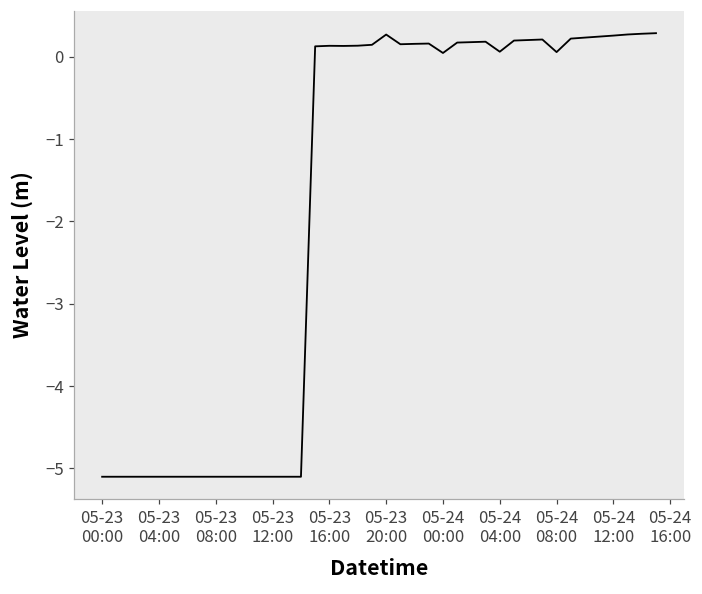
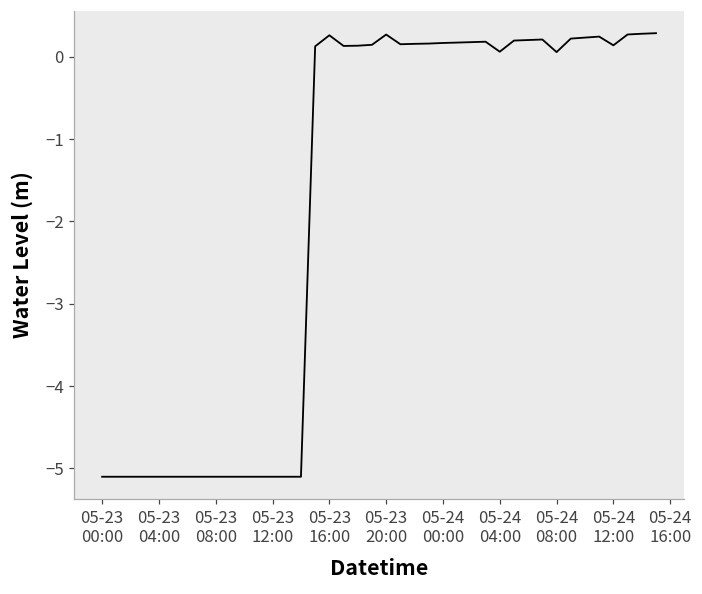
  {
    "05-23 00:00": -5.1,
    "05-23 04:00": -5.1,
    "05-23 08:00": -5.1,
    "05-23 12:00": -5.1,
-   "05-23 16:00": 0.1,
+   "05-23 16:00": 0.3,
    "05-23 20:00": 0.3,
-   "05-24 00:00": 0.0,
+   "05-24 00:00": 0.2,
    "05-24 04:00": 0.1,
    "05-24 08:00": 0.1,
-   "05-24 12:00": 0.3
+   "05-24 12:00": 0.1
  }
